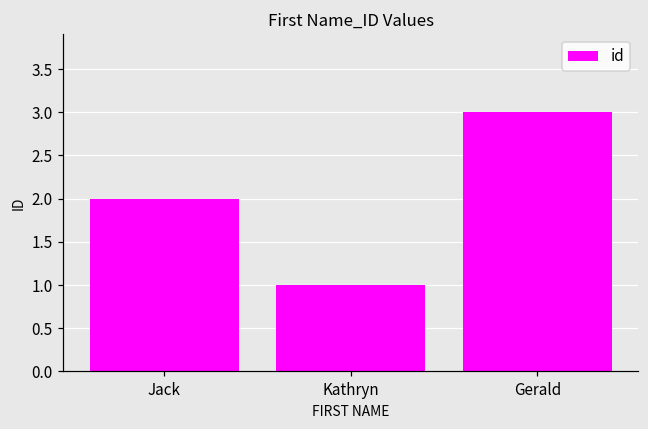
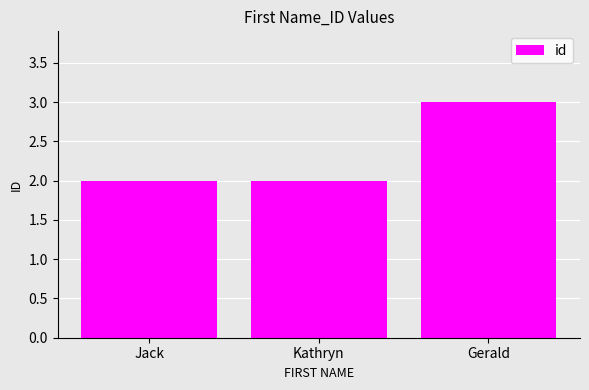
  {
    "Jack": 2,
-   "Kathryn": 1,
+   "Kathryn": 2,
    "Gerald": 3
  }
